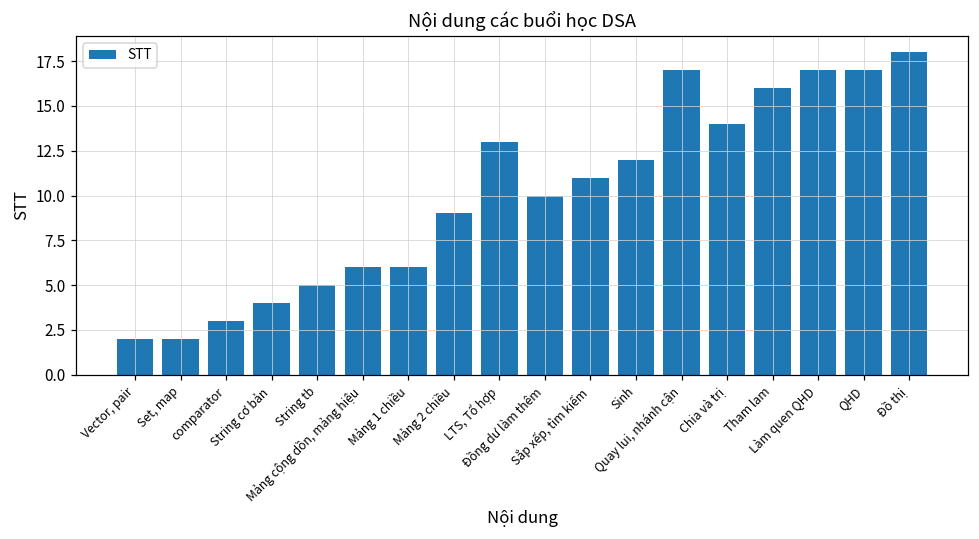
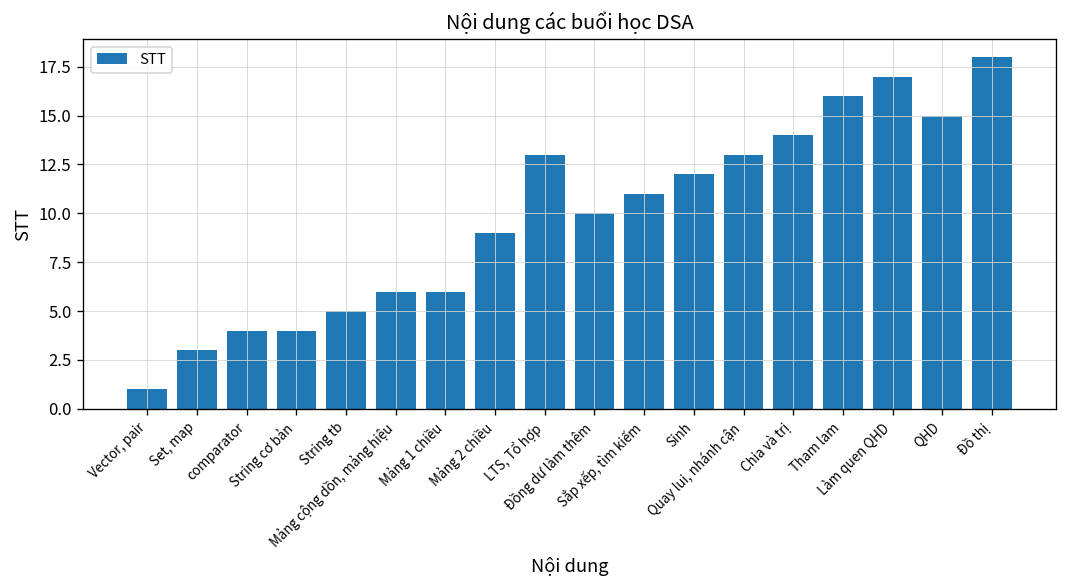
  {
-   "Vector, pair": 2,
-   "Set, map": 2,
-   "comparator": 3,
+   "Vector, pair": 1,
+   "Set, map": 3,
+   "comparator": 4,
    "String cơ bản": 4,
    "String tb": 5,
    "Mảng cộng dồn, mảng hiệu": 6,
    "Mảng 1 chiều": 6,
    "Mảng 2 chiều": 9,
    "LTS, Tổ hợp": 13,
    "Đồng dư làm thêm": 10,
    "Sắp xếp, tìm kiếm": 11,
    "Sinh": 12,
-   "Quay lui, nhánh cận": 17,
+   "Quay lui, nhánh cận": 13,
    "Chia và trị": 14,
    "Tham lam": 16,
    "Làm quen QHD": 17,
-   "QHD": 17,
+   "QHD": 15,
    "Đồ thị": 18
  }
